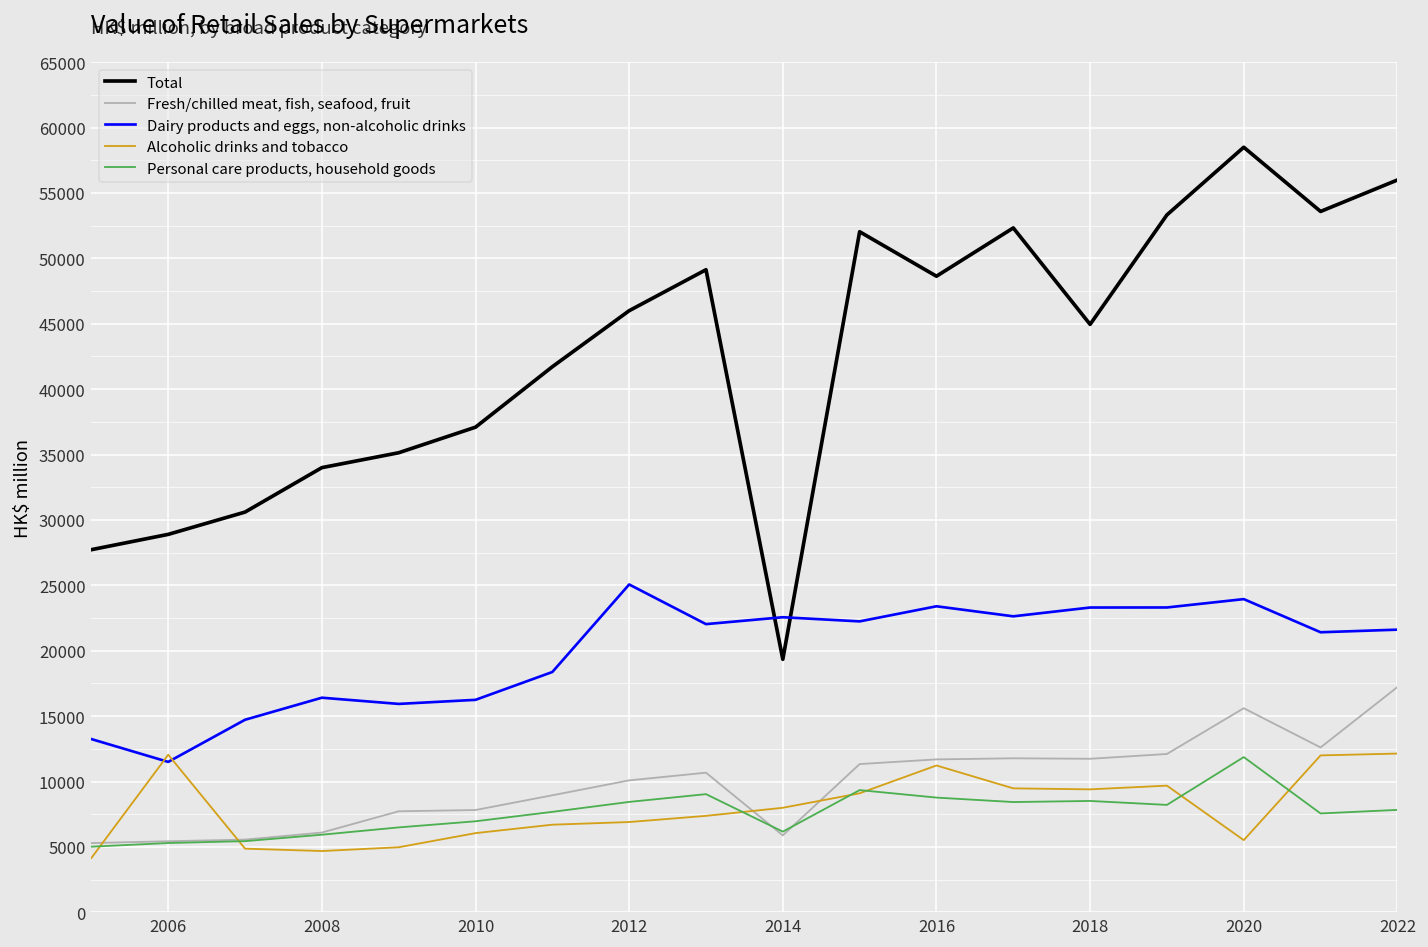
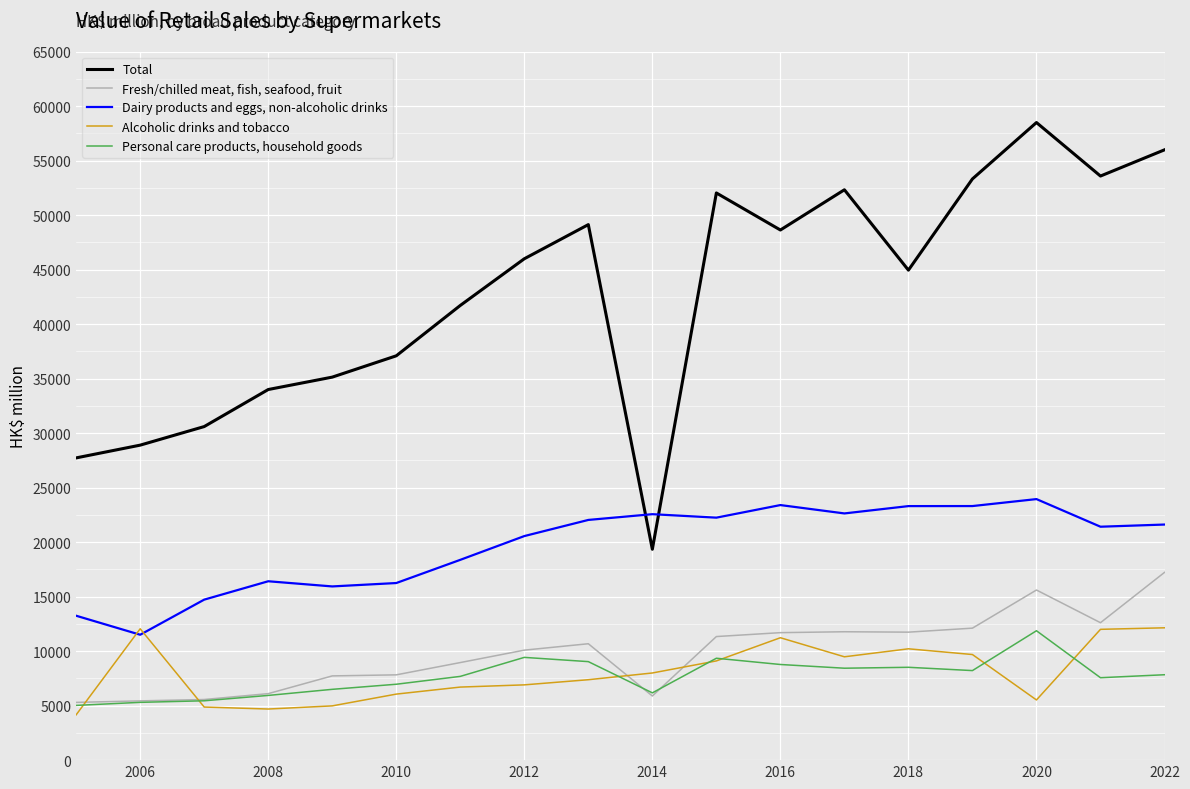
  {
    "Total": {
      "2006": 28900,
      "2008": 34000,
      "2010": 37100,
      "2012": 46000,
      "2014": 19300,
      "2016": 48600,
      "2018": 45000,
      "2020": 58500,
      "2022": 56000
    },
    "Fresh/chilled meat, fish, seafood, fruit": {
      "2010": 7800,
      "2012": 10100,
      "2014": 5900,
      "2016": 11700,
      "2018": 11700,
      "2020": 15600,
      "2022": 17200
    },
    "Dairy products and eggs, non-alcoholic drinks": {
      "2006": 11500,
      "2008": 16400,
      "2010": 16200,
-     "2012": 25100,
+     "2012": 20600,
      "2014": 22600,
      "2016": 23400,
      "2018": 23300,
      "2020": 23900,
      "2022": 21600
    },
    "Alcoholic drinks and tobacco": {
      "2006": 12100,
      "2008": 4700,
      "2010": 6100,
      "2012": 6900,
      "2014": 8000,
      "2016": 11200,
-     "2018": 9400,
+     "2018": 10200,
      "2020": 5500,
      "2022": 12100
    },
    "Personal care products, household goods": {
      "2010": 7000,
-     "2012": 8400,
+     "2012": 9400,
      "2014": 6200,
      "2016": 8800,
      "2018": 8500,
      "2020": 11900,
      "2022": 7800
    }
  }
